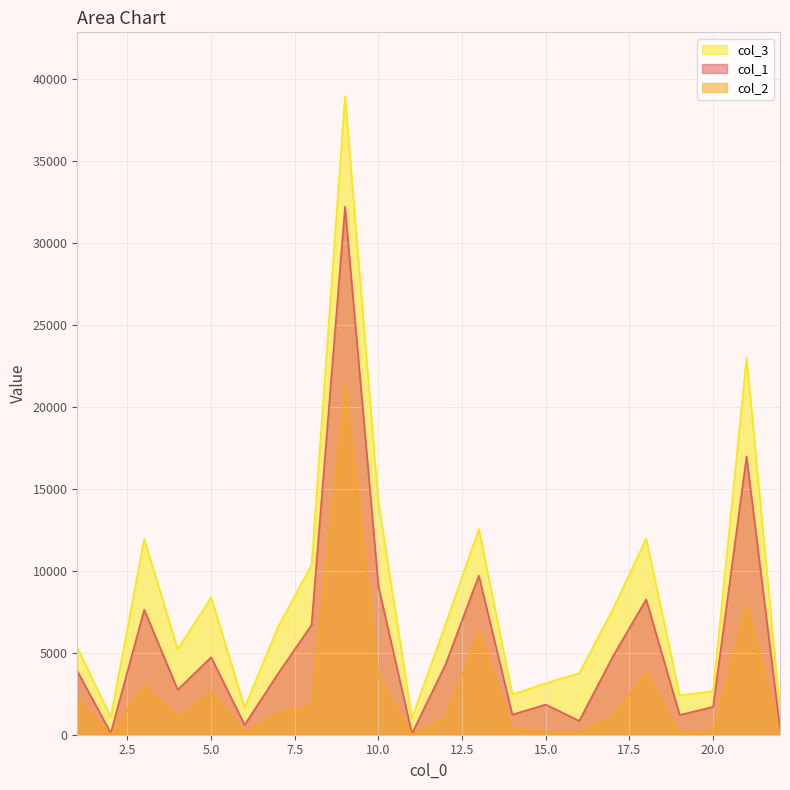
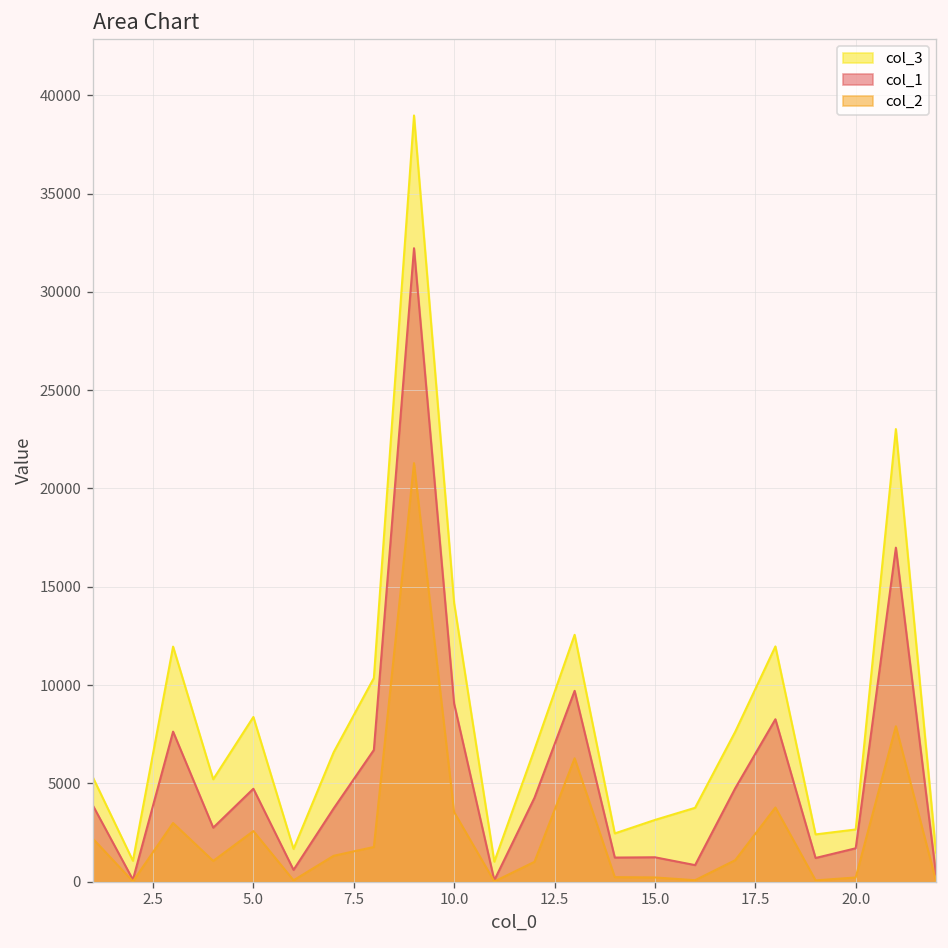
  {
    "col_1": {
      "5.0": 4700,
      "10.0": 9100,
-     "15.0": 1800,
+     "15.0": 1200,
      "20.0": 1700
    }
  }
